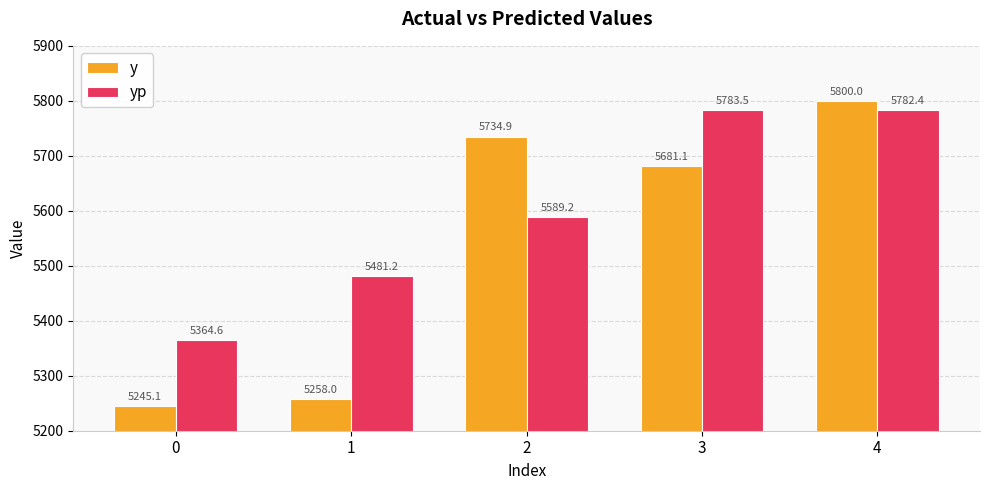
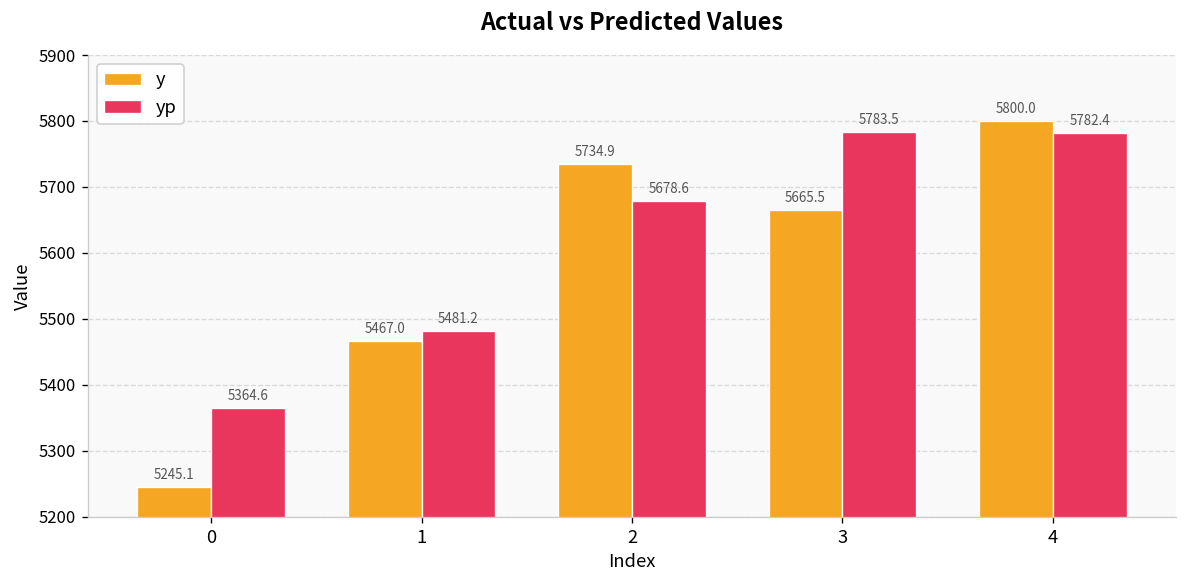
  {
    "y": {
      "0": 5245.1,
-     "1": 5258.0,
+     "1": 5467.0,
      "2": 5734.9,
-     "3": 5681.1,
+     "3": 5665.5,
      "4": 5800.0
    },
    "yp": {
      "0": 5364.6,
      "1": 5481.2,
-     "2": 5589.2,
+     "2": 5678.6,
      "3": 5783.5,
      "4": 5782.4
    }
  }
